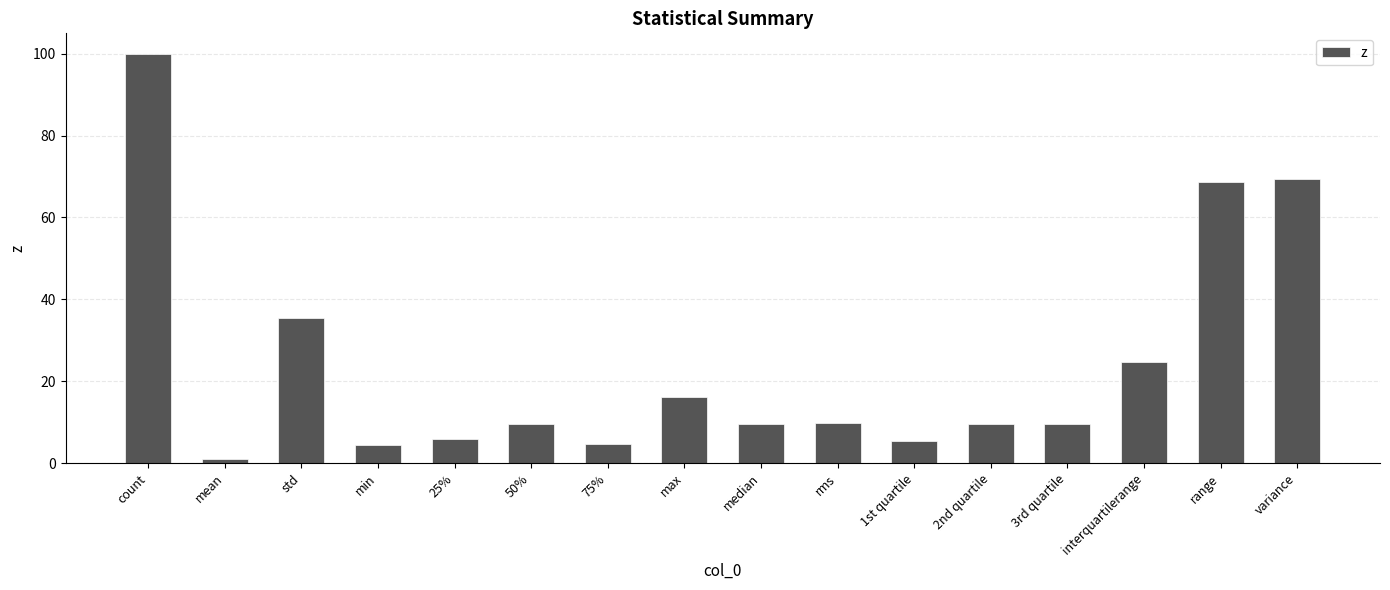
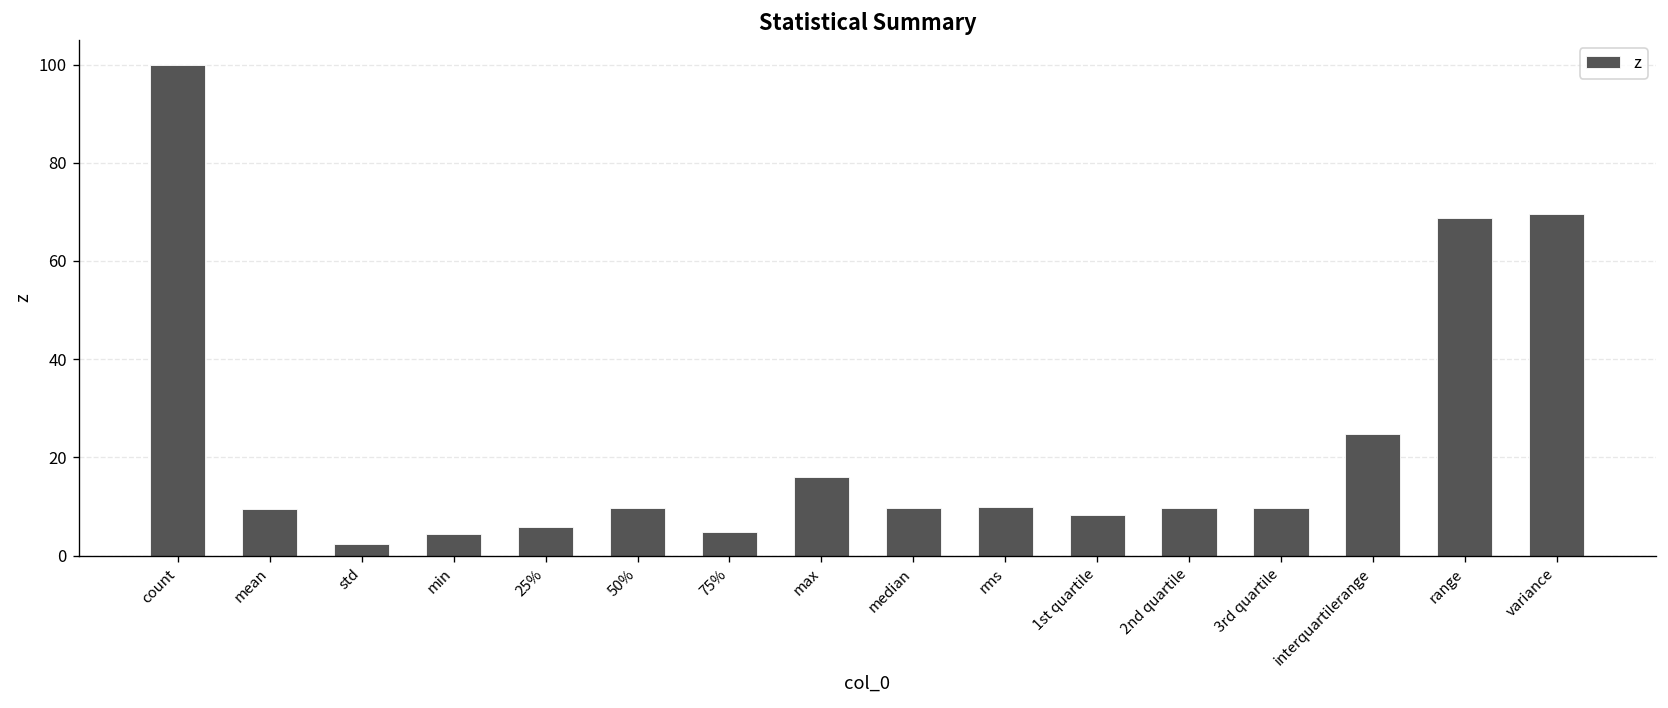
  {
    "count": 100,
-   "mean": 1,
-   "std": 36,
+   "mean": 10,
+   "std": 2,
    "min": 4,
    "25%": 6,
    "50%": 10,
    "75%": 5,
    "max": 16,
    "median": 10,
    "rms": 10,
-   "1st quartile": 5,
+   "1st quartile": 8,
    "2nd quartile": 10,
    "3rd quartile": 10,
    "interquartilerange": 25,
    "range": 69,
    "variance": 70
  }
